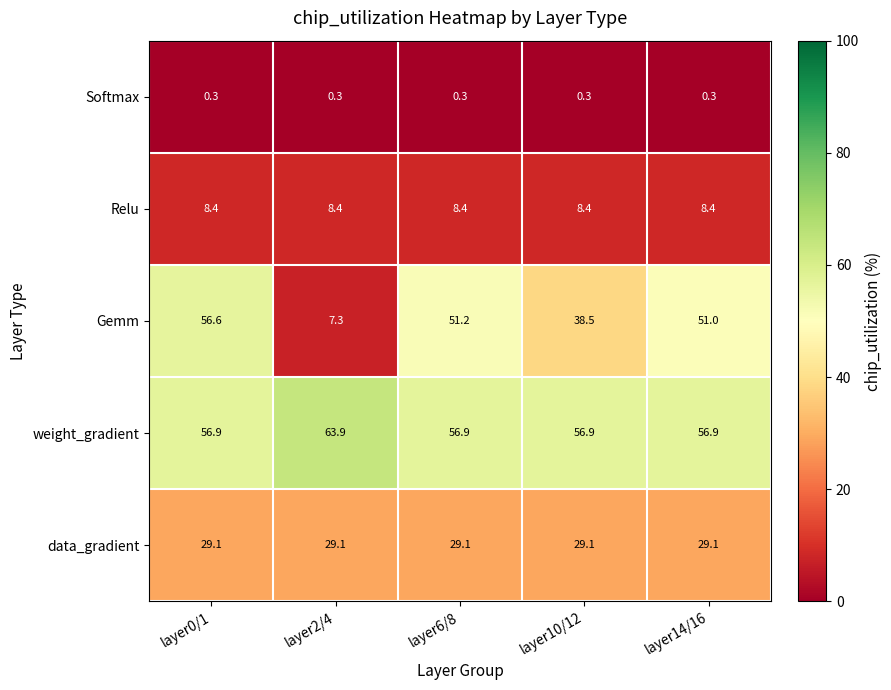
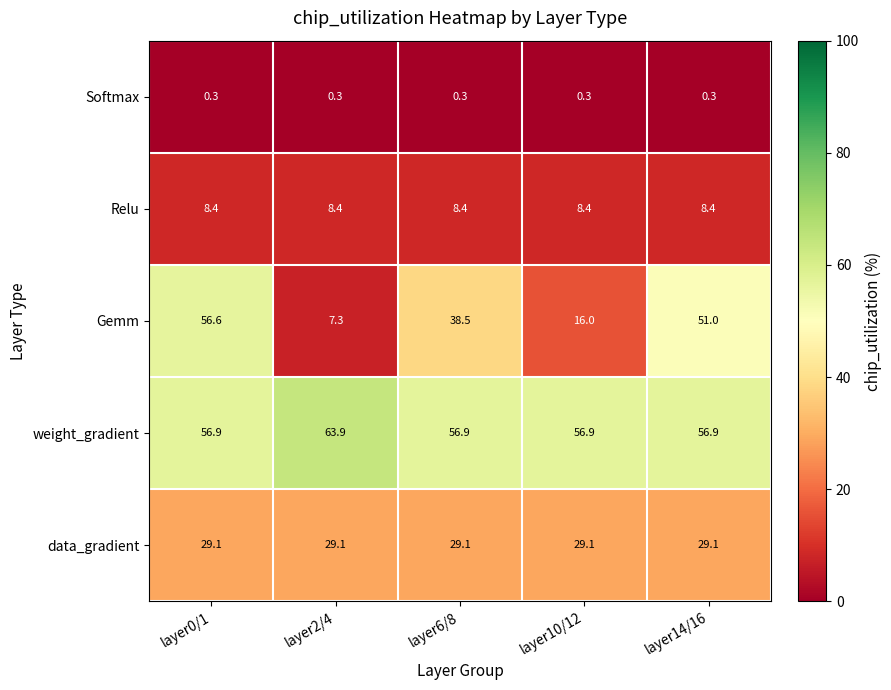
  {
    "Softmax": {
      "layer0/1": 0.3,
      "layer2/4": 0.3,
      "layer6/8": 0.3,
      "layer10/12": 0.3,
      "layer14/16": 0.3
    },
    "Relu": {
      "layer0/1": 8.4,
      "layer2/4": 8.4,
      "layer6/8": 8.4,
      "layer10/12": 8.4,
      "layer14/16": 8.4
    },
    "Gemm": {
      "layer0/1": 56.6,
      "layer2/4": 7.3,
-     "layer6/8": 51.2,
-     "layer10/12": 38.5,
+     "layer6/8": 38.5,
+     "layer10/12": 16.0,
      "layer14/16": 51.0
    },
    "weight_gradient": {
      "layer0/1": 56.9,
      "layer2/4": 63.9,
      "layer6/8": 56.9,
      "layer10/12": 56.9,
      "layer14/16": 56.9
    },
    "data_gradient": {
      "layer0/1": 29.1,
      "layer2/4": 29.1,
      "layer6/8": 29.1,
      "layer10/12": 29.1,
      "layer14/16": 29.1
    }
  }
